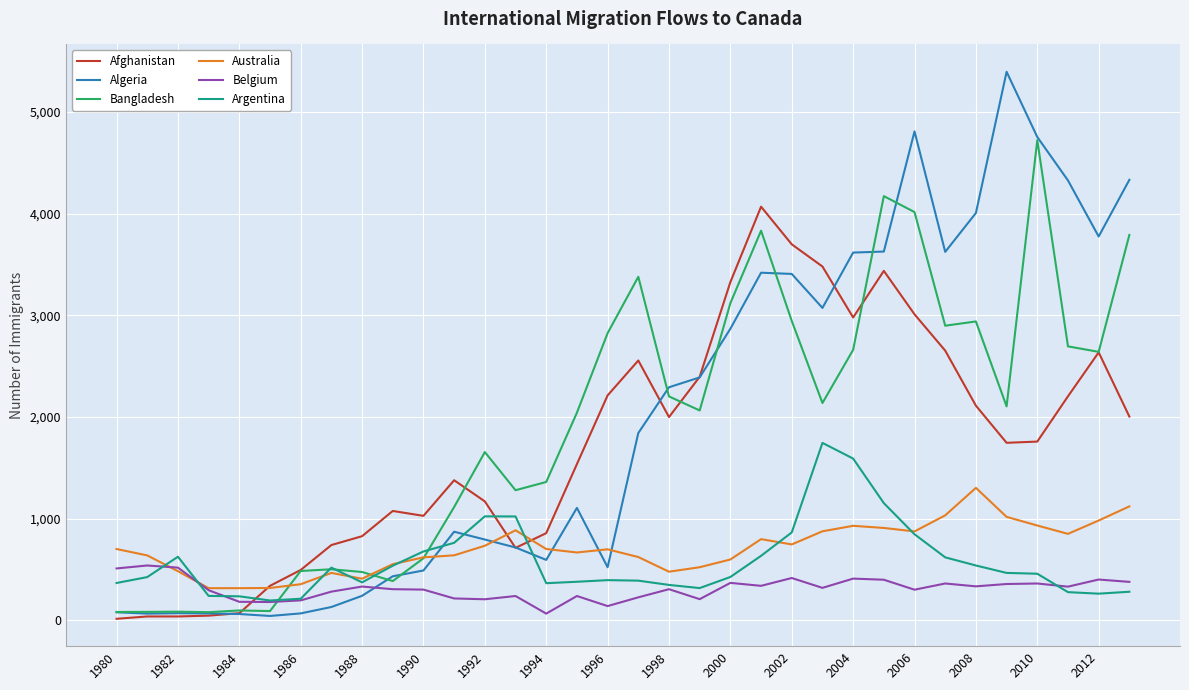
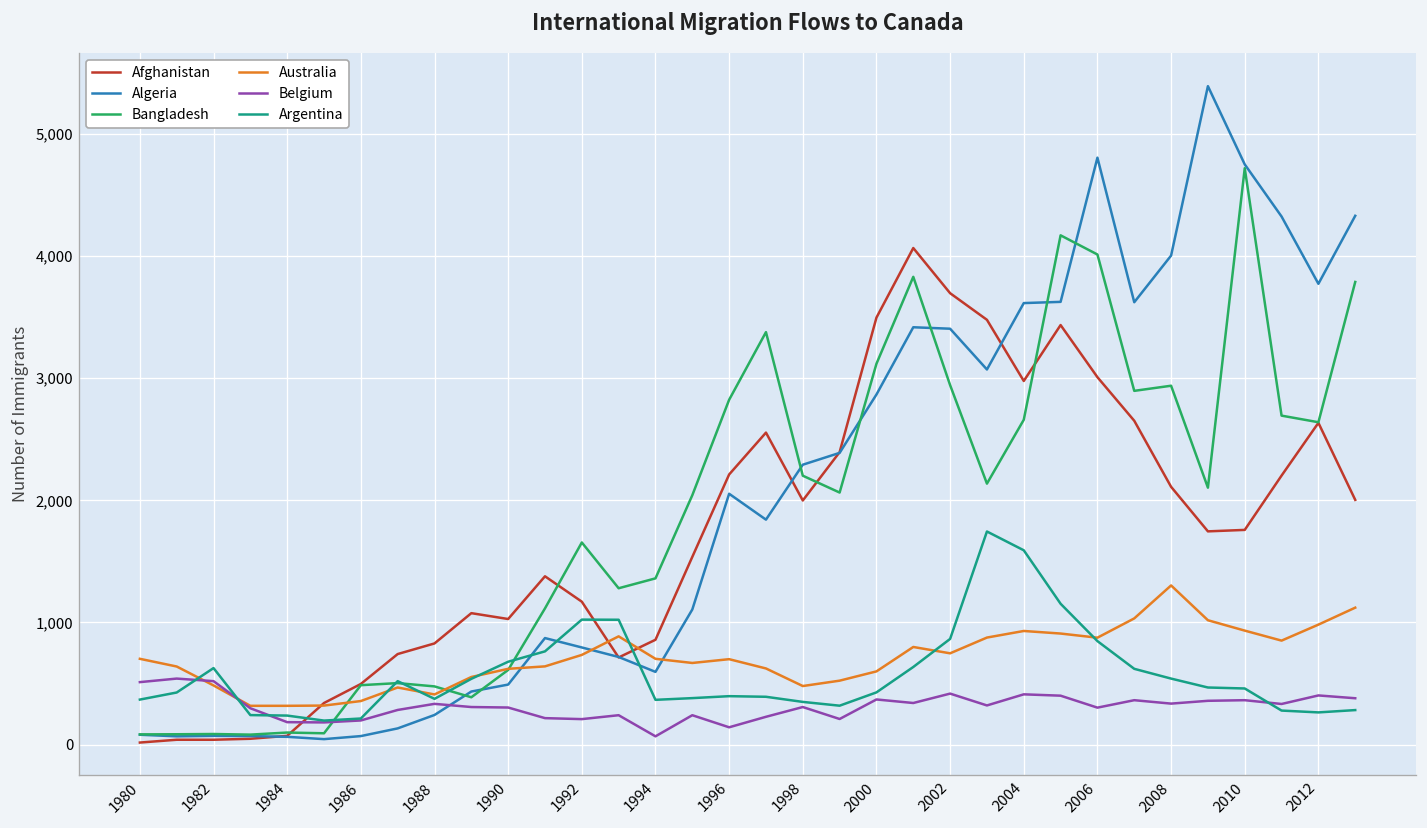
  {
    "Afghanistan": {
      "1980": "20",
      "1982": "40",
      "1988": "830",
      "1990": "1,030",
      "1992": "1,170",
      "1994": "860",
      "1996": "2,210",
      "1998": "2,000",
-     "2000": "3,330",
+     "2000": "3,500",
      "2002": "3,700",
      "2004": "2,980",
      "2006": "3,010",
      "2008": "2,110",
      "2010": "1,760"
    },
    "Algeria": {
      "1986": "70",
      "1988": "240",
      "1990": "490",
      "1992": "800",
      "1994": "600",
-     "1996": "520",
+     "1996": "2,050",
      "1998": "2,290",
      "2000": "2,870",
      "2002": "3,410",
      "2004": "3,620",
      "2006": "4,810",
      "2008": "4,010",
      "2010": "4,750",
      "2012": "3,770"
    },
    "Australia": {
      "1980": "700",
      "1982": "480",
      "1984": "320",
      "1986": "360",
      "1988": "410",
      "1992": "730",
      "1994": "700",
      "1996": "700",
      "1998": "480",
      "2000": "600",
      "2002": "750",
      "2004": "930",
      "2006": "880",
      "2008": "1,300",
      "2010": "930",
      "2012": "980"
    },
    "Belgium": {
      "1980": "510",
      "1982": "520",
      "1984": "180",
      "1988": "330",
      "1990": "300",
      "1992": "210",
      "1994": "70",
      "1996": "140",
      "1998": "310",
      "2000": "370",
      "2002": "420",
      "2004": "410",
      "2006": "300",
      "2008": "340",
      "2010": "360",
      "2012": "400"
    }
  }
